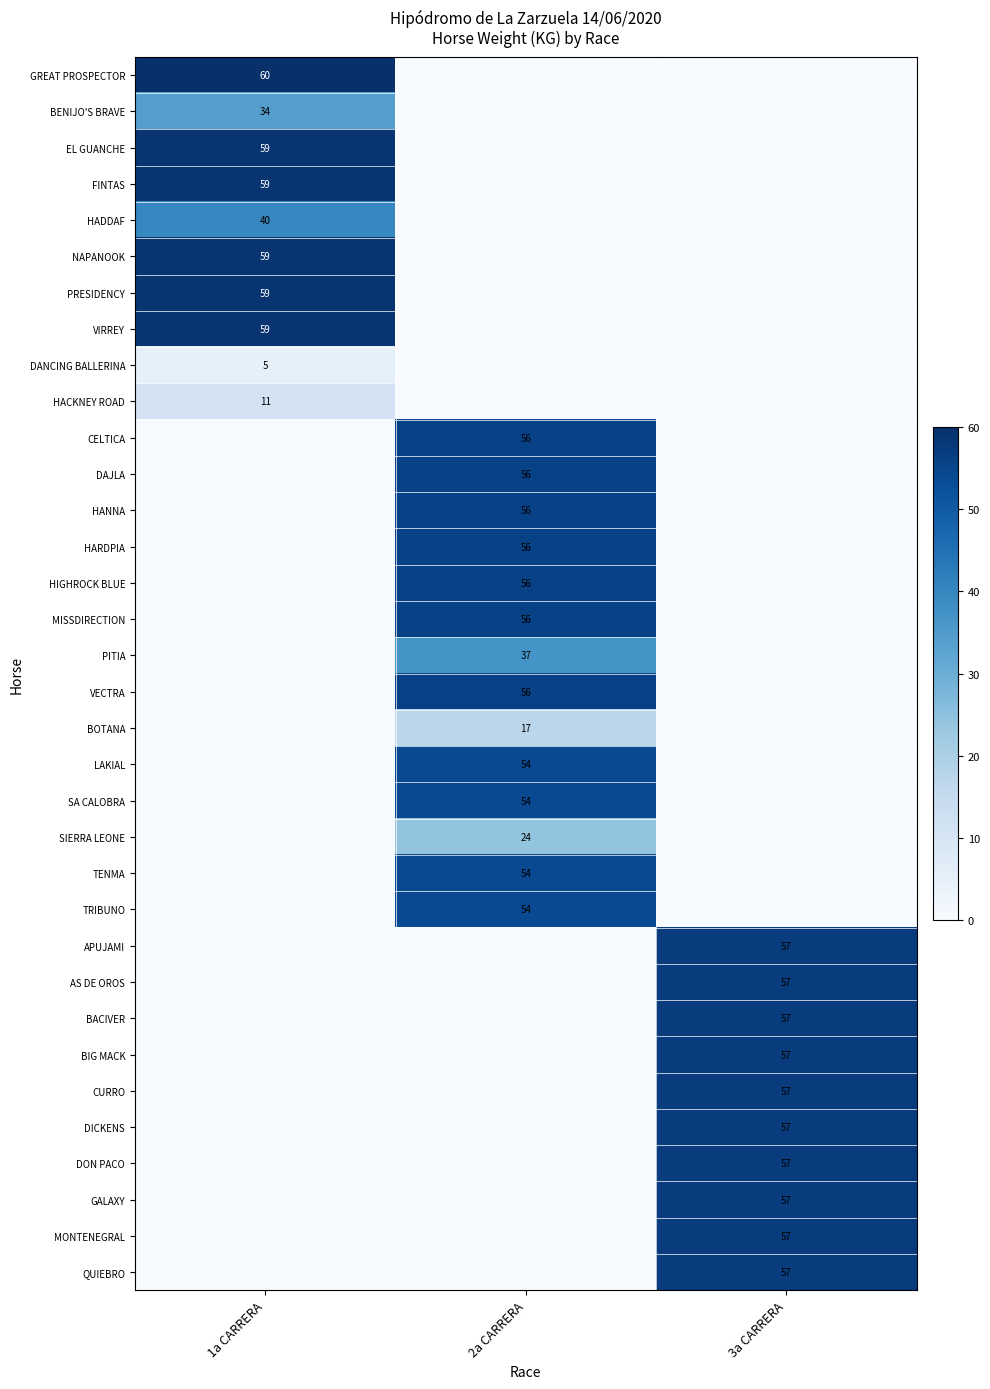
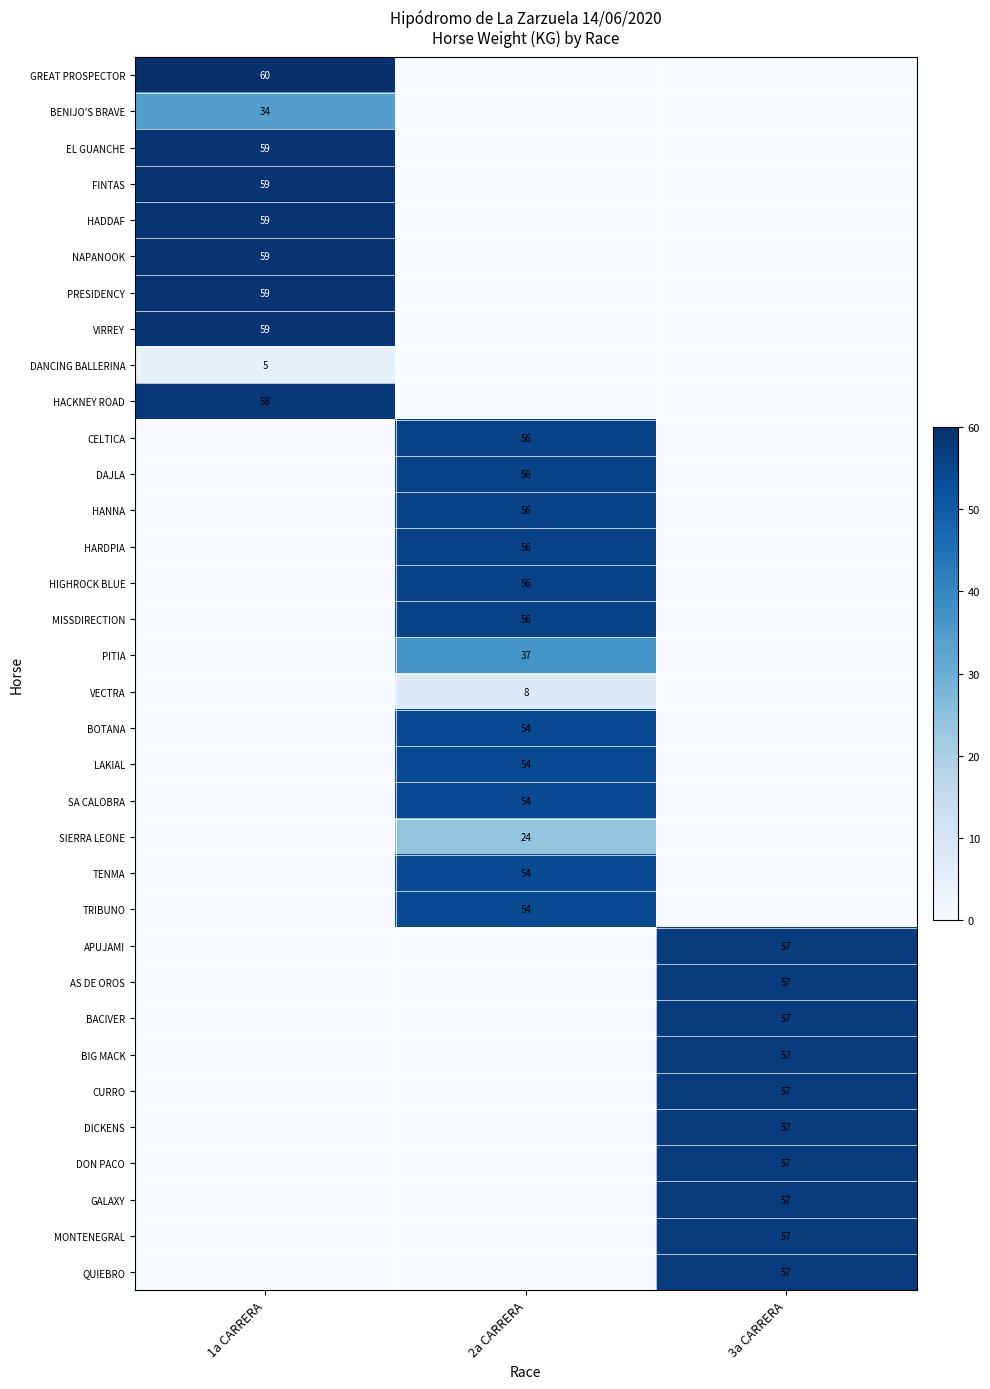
  {
    "GREAT PROSPECTOR": {
      "1a CARRERA": 60
    },
    "BENIJO'S BRAVE": {
      "1a CARRERA": 34
    },
    "EL GUANCHE": {
      "1a CARRERA": 59
    },
    "FINTAS": {
      "1a CARRERA": 59
    },
    "HADDAF": {
-     "1a CARRERA": 40
+     "1a CARRERA": 59
    },
    "NAPANOOK": {
      "1a CARRERA": 59
    },
    "PRESIDENCY": {
      "1a CARRERA": 59
    },
    "VIRREY": {
      "1a CARRERA": 59
    },
    "DANCING BALLERINA": {
      "1a CARRERA": 5
    },
    "HACKNEY ROAD": {
-     "1a CARRERA": 11
+     "1a CARRERA": 58
    },
    "CELTICA": {
      "2a CARRERA": 56
    },
    "DAJLA": {
      "2a CARRERA": 56
    },
    "HANNA": {
      "2a CARRERA": 56
    },
    "HARDPIA": {
      "2a CARRERA": 56
    },
    "HIGHROCK BLUE": {
      "2a CARRERA": 56
    },
    "MISSDIRECTION": {
      "2a CARRERA": 56
    },
    "PITIA": {
      "2a CARRERA": 37
    },
    "VECTRA": {
-     "2a CARRERA": 56
+     "2a CARRERA": 8
    },
    "BOTANA": {
-     "2a CARRERA": 17
+     "2a CARRERA": 54
    },
    "LAKIAL": {
      "2a CARRERA": 54
    },
    "SA CALOBRA": {
      "2a CARRERA": 54
    },
    "SIERRA LEONE": {
      "2a CARRERA": 24
    },
    "TENMA": {
      "2a CARRERA": 54
    },
    "TRIBUNO": {
      "2a CARRERA": 54
    },
    "APUJAMI": {
      "3a CARRERA": 57
    },
    "AS DE OROS": {
      "3a CARRERA": 57
    },
    "BACIVER": {
      "3a CARRERA": 57
    },
    "BIG MACK": {
      "3a CARRERA": 57
    },
    "CURRO": {
      "3a CARRERA": 57
    },
    "DICKENS": {
      "3a CARRERA": 57
    },
    "DON PACO": {
      "3a CARRERA": 57
    },
    "GALAXY": {
      "3a CARRERA": 57
    },
    "MONTENEGRAL": {
      "3a CARRERA": 57
    },
    "QUIEBRO": {
      "3a CARRERA": 57
    }
  }
